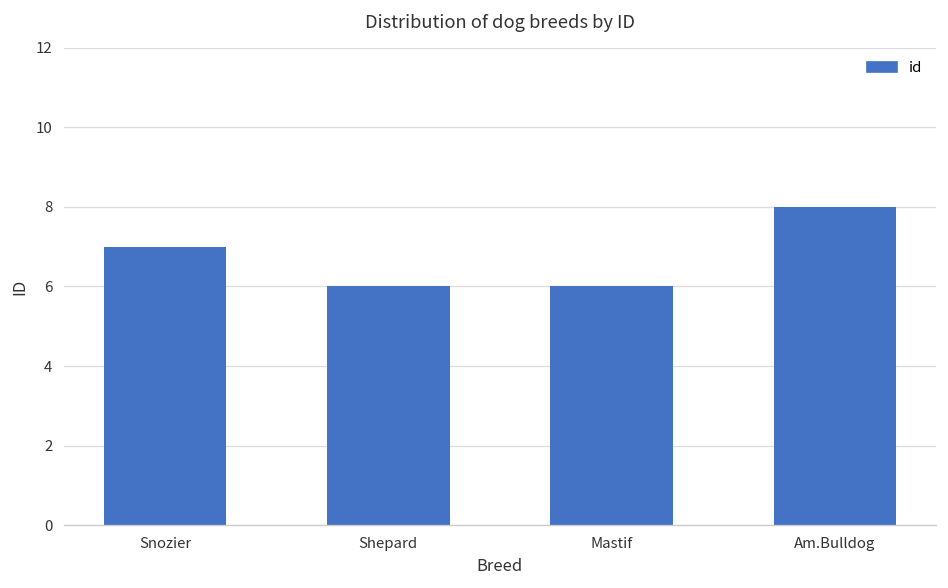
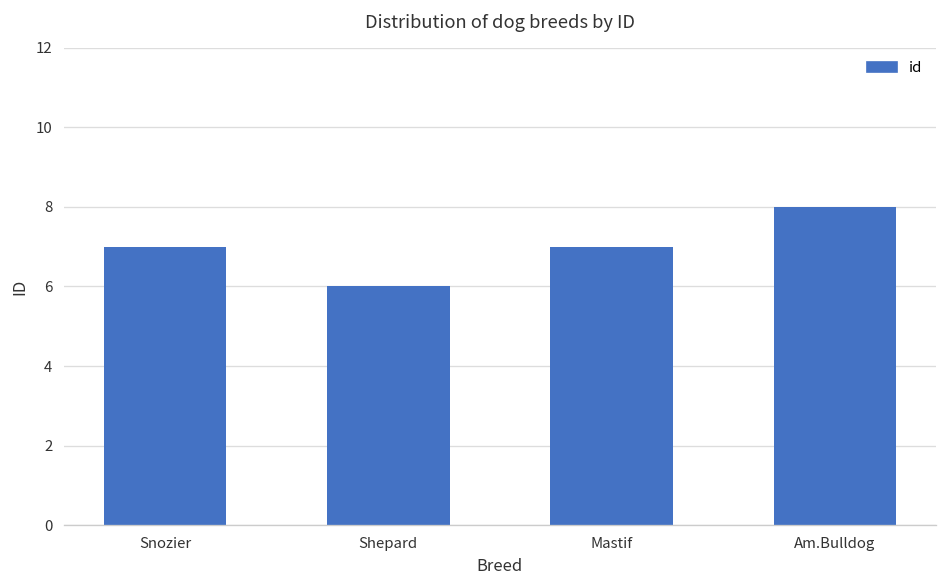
  {
    "Snozier": 7,
    "Shepard": 6,
-   "Mastif": 6,
+   "Mastif": 7,
    "Am.Bulldog": 8
  }
